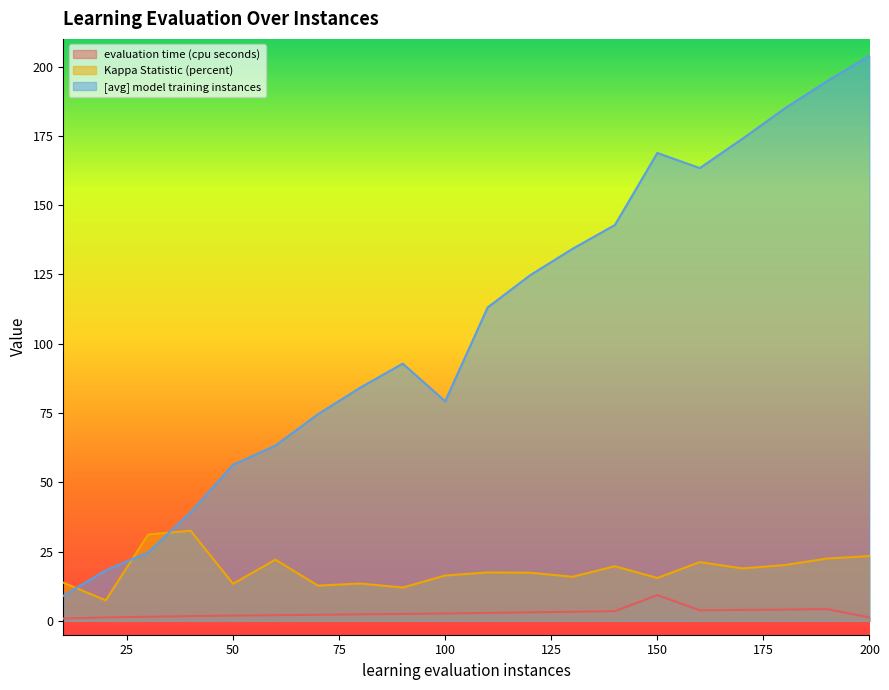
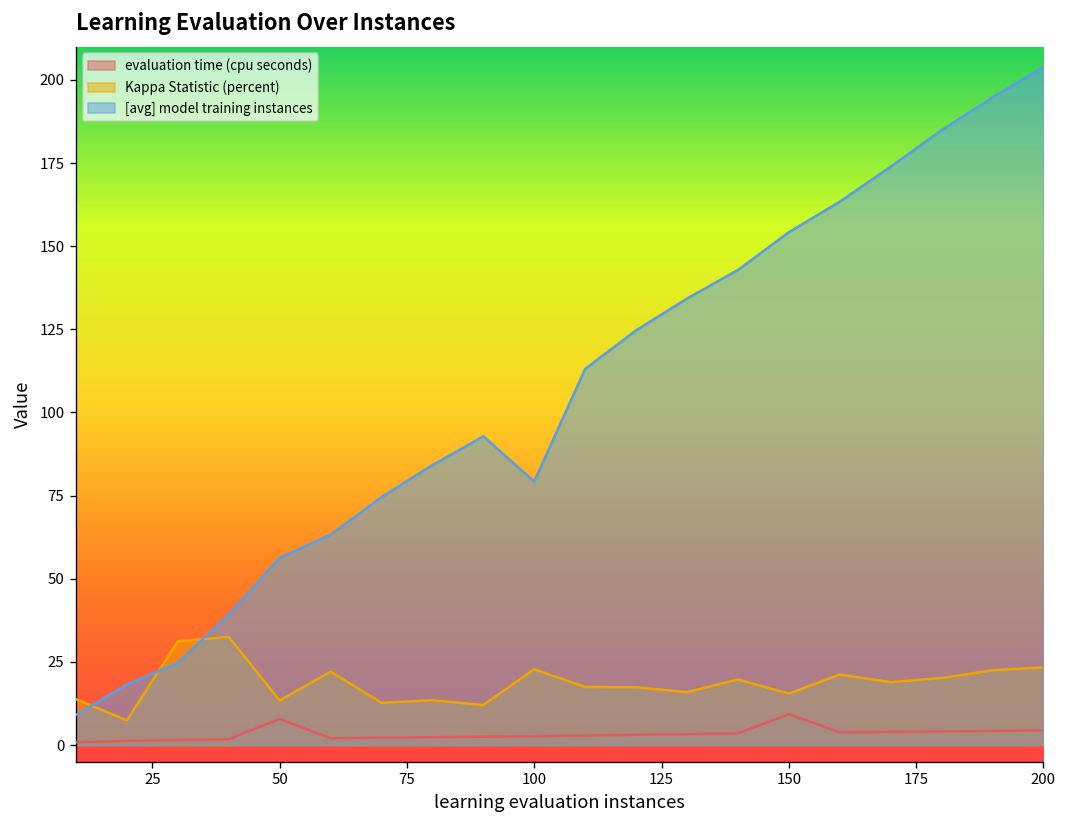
  {
    "evaluation time (cpu seconds)": {
-     "50": 2,
+     "50": 8,
      "100": 3,
      "150": 9,
-     "200": 1
+     "200": 4
    },
    "Kappa Statistic (percent)": {
      "50": 13,
-     "100": 16,
+     "100": 23,
      "150": 15,
      "200": 23
    },
    "[avg] model training instances": {
      "50": 56,
      "100": 79,
-     "150": 169,
+     "150": 154,
      "200": 204
    }
  }
